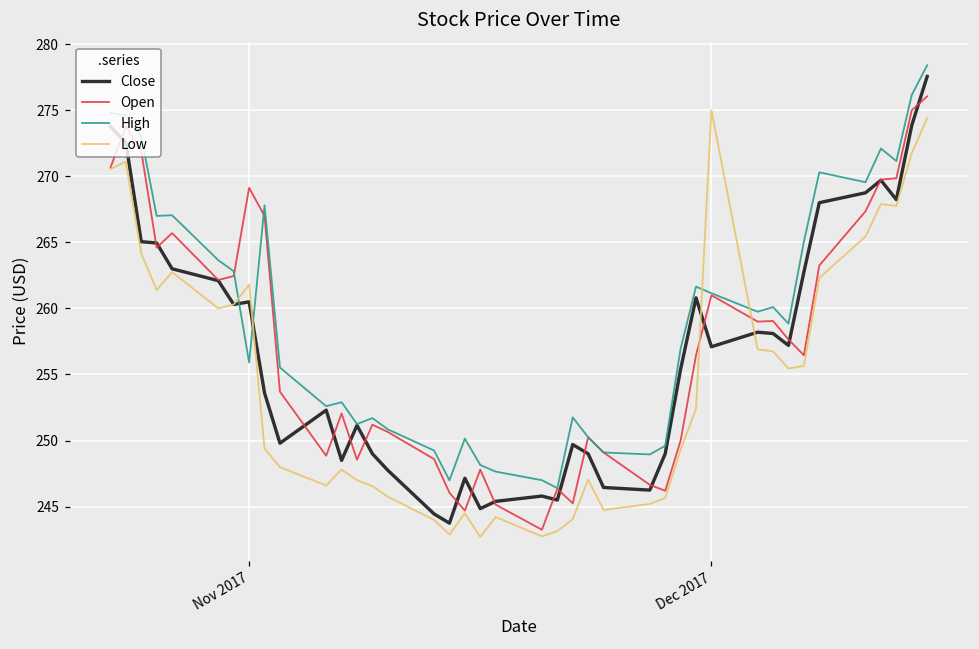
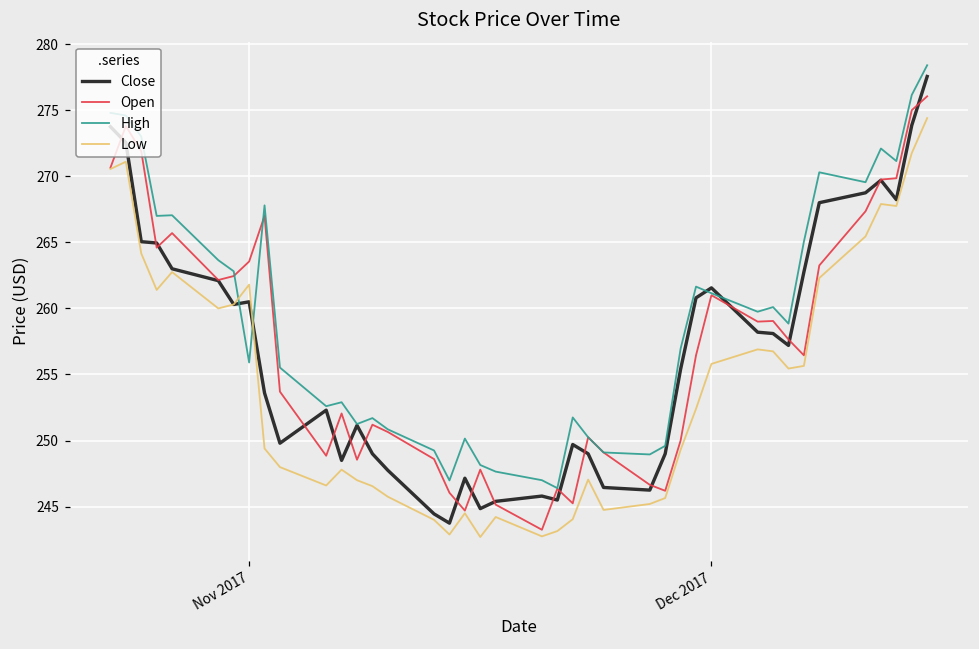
  {
    "Close": {
      "Nov 2017": 260.5,
-     "Dec 2017": 257.1
+     "Dec 2017": 261.6
    },
    "Open": {
-     "Nov 2017": 269.1
+     "Nov 2017": 263.5
    },
    "High": {
      "Nov 2017": 255.9
    },
    "Low": {
      "Nov 2017": 261.8,
-     "Dec 2017": 275.0
+     "Dec 2017": 255.8
    }
  }
